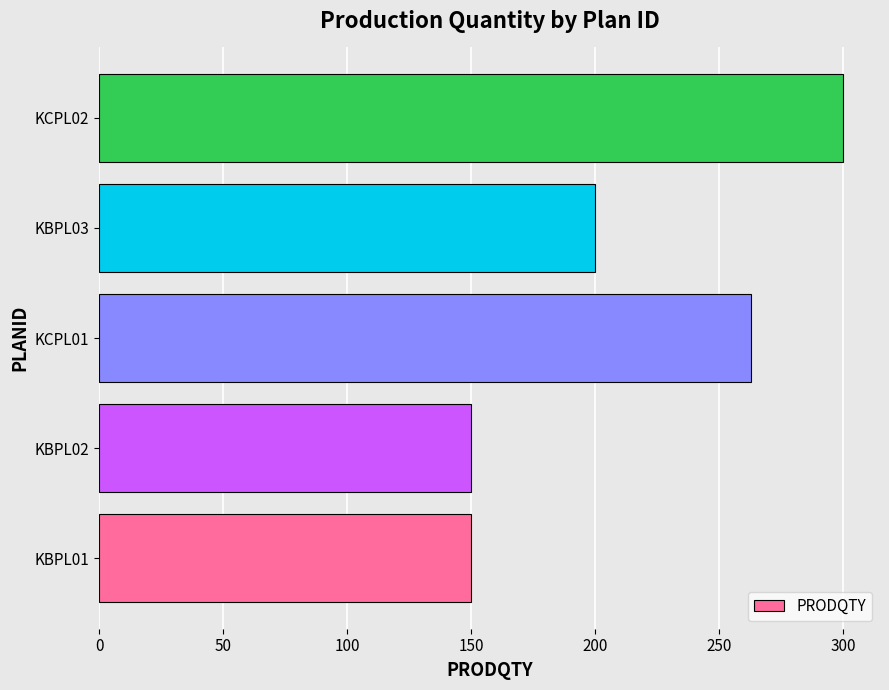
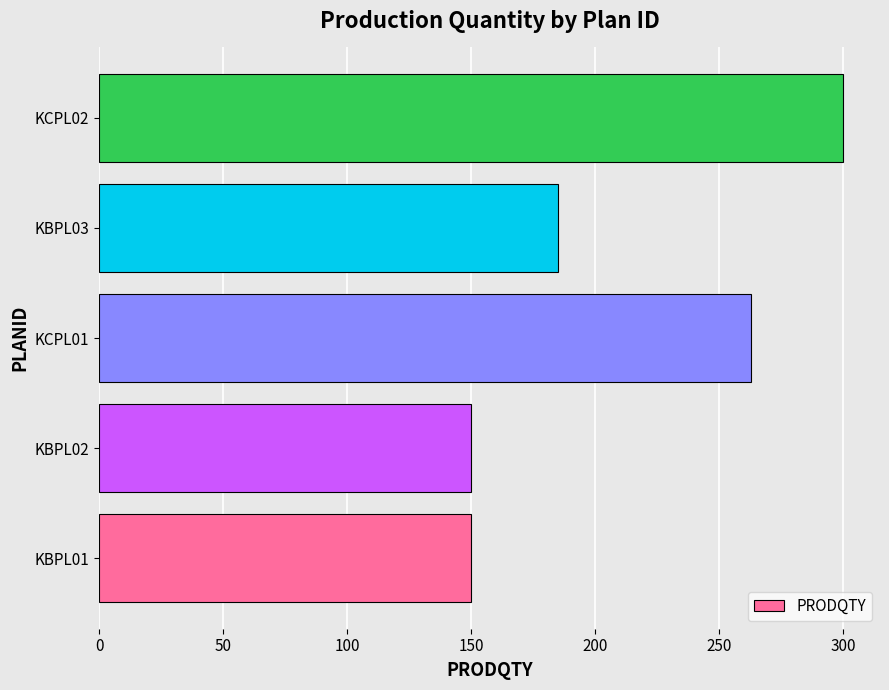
  {
    "KCPL02": 300,
-   "KBPL03": 200,
+   "KBPL03": 185,
    "KCPL01": 263,
    "KBPL02": 150,
    "KBPL01": 150
  }
